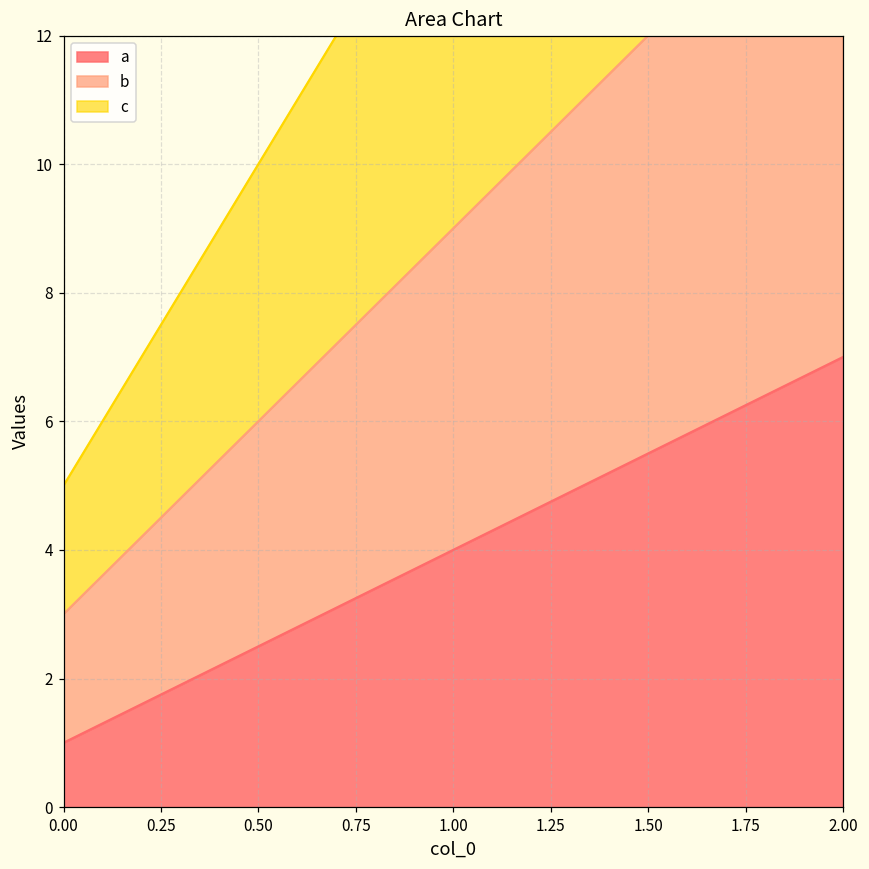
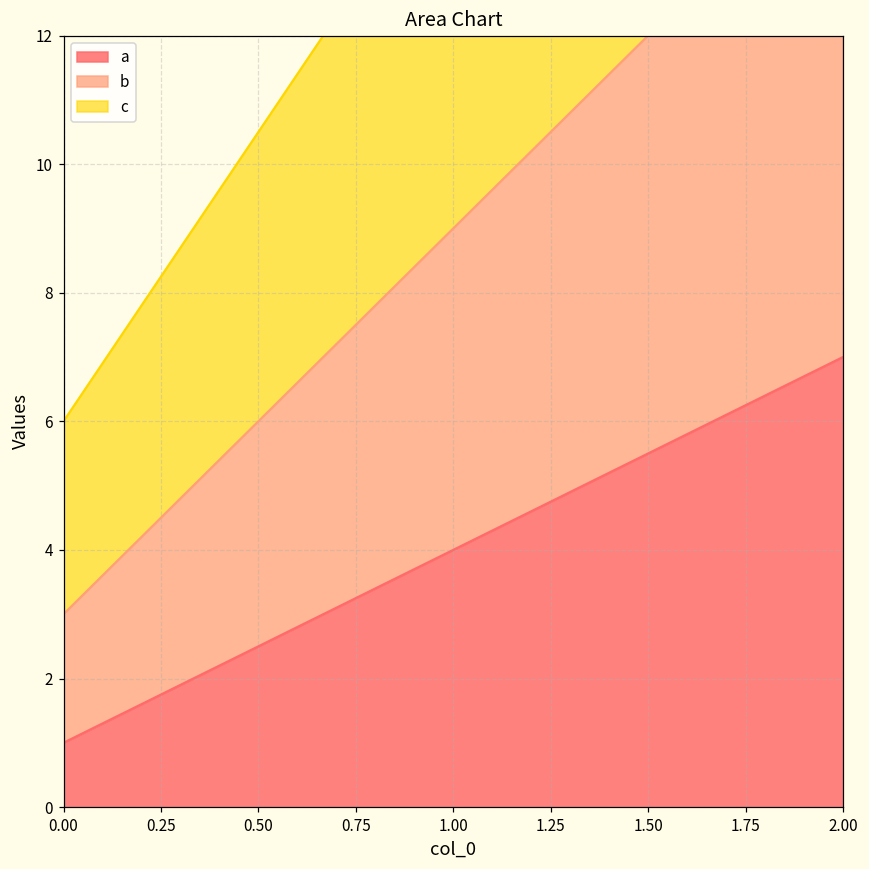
  {
    "c": {
-     "0.00": 2
+     "0.00": 3
    }
  }
